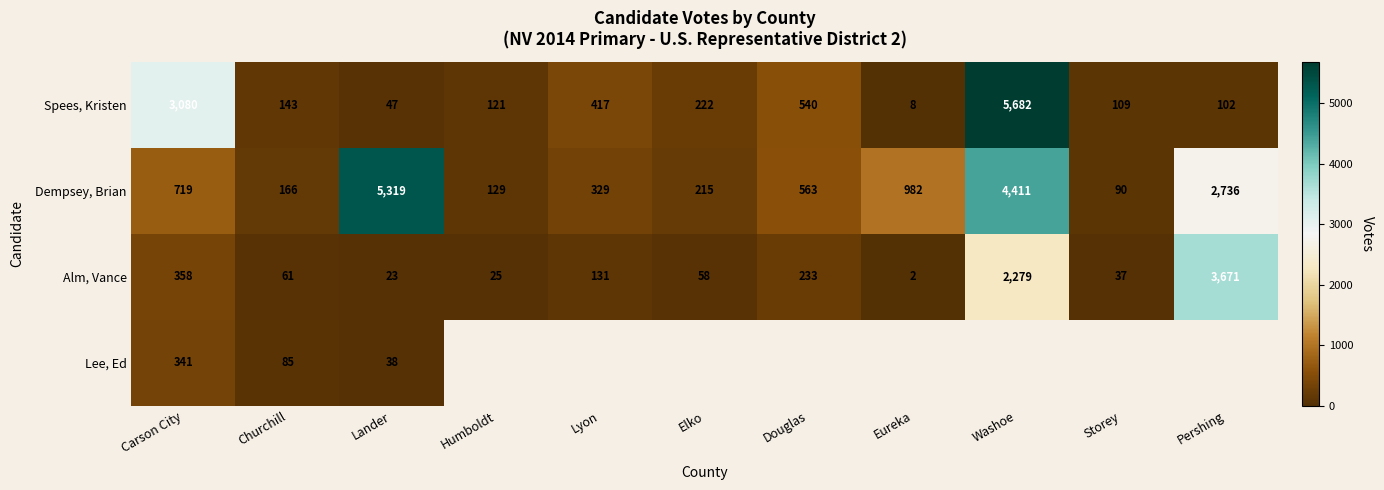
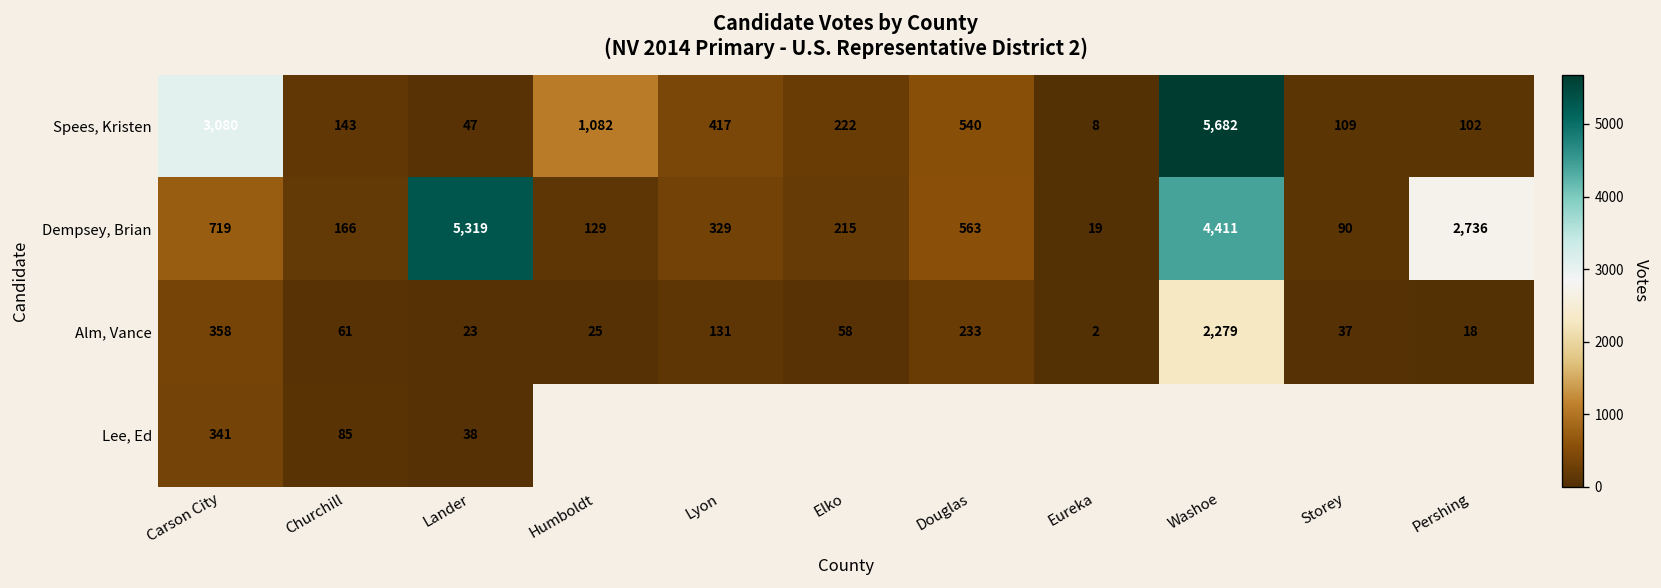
  {
    "Spees, Kristen": {
      "Churchill": "143",
      "Lander": "47",
-     "Humboldt": "121",
+     "Humboldt": "1,082",
      "Lyon": "417",
      "Elko": "222",
      "Douglas": "540",
      "Eureka": "8",
      "Washoe": "5,682",
      "Storey": "109",
      "Pershing": "102"
    },
    "Dempsey, Brian": {
      "Carson City": "719",
      "Churchill": "166",
      "Lander": "5,319",
      "Humboldt": "129",
      "Lyon": "329",
      "Elko": "215",
      "Douglas": "563",
-     "Eureka": "982",
+     "Eureka": "19",
      "Washoe": "4,411",
      "Storey": "90",
      "Pershing": "2,736"
    },
    "Alm, Vance": {
      "Carson City": "358",
      "Churchill": "61",
      "Lander": "23",
      "Humboldt": "25",
      "Lyon": "131",
      "Elko": "58",
      "Douglas": "233",
      "Eureka": "2",
      "Washoe": "2,279",
      "Storey": "37",
-     "Pershing": "3,671"
+     "Pershing": "18"
    },
    "Lee, Ed": {
      "Carson City": "341",
      "Churchill": "85",
      "Lander": "38"
    }
  }
